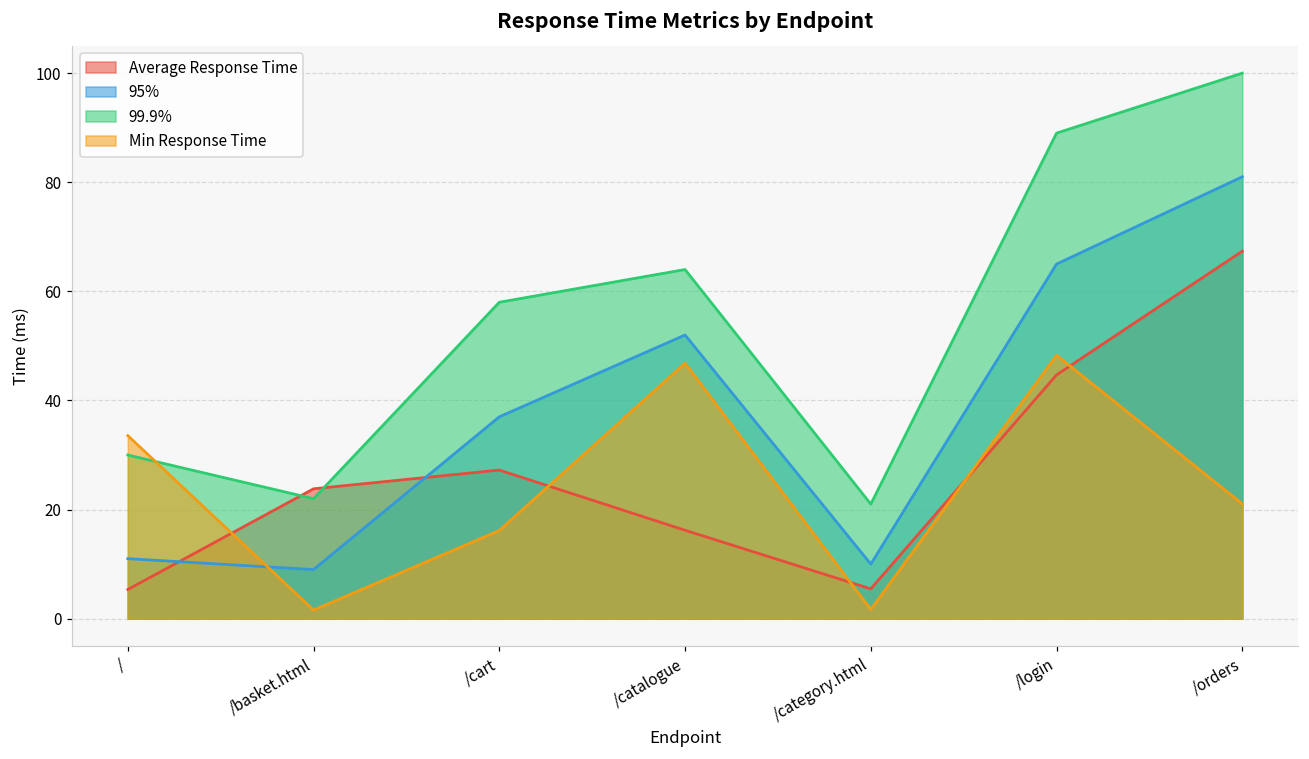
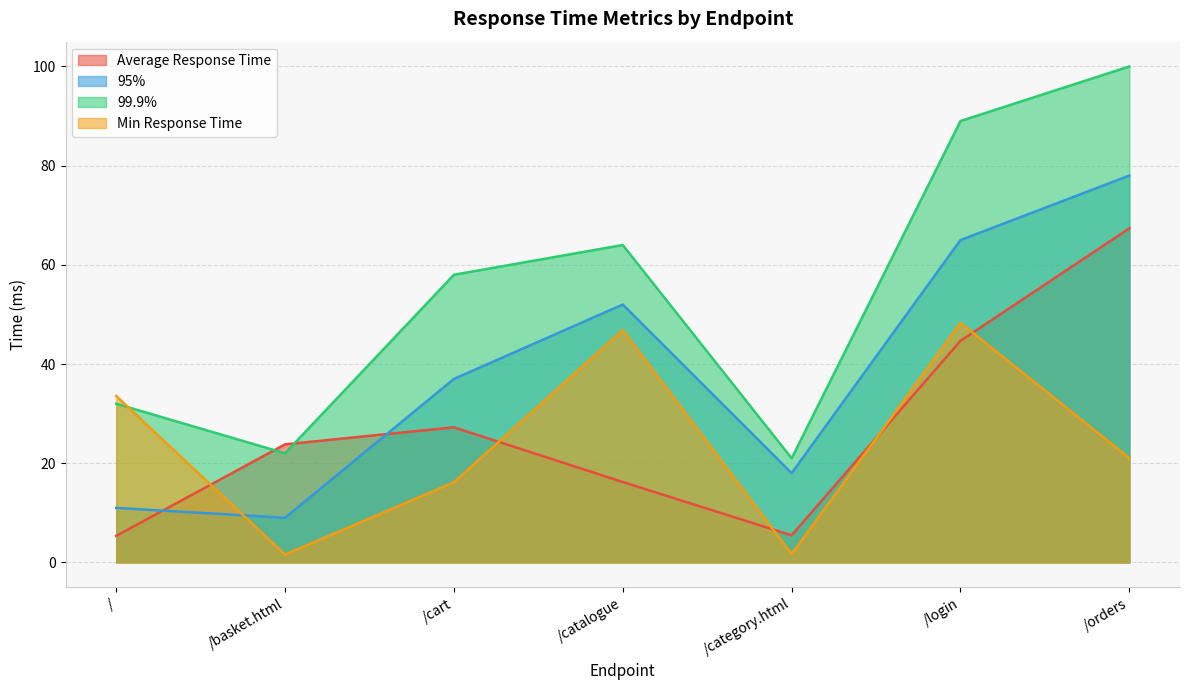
  {
    "Average Response Time": {
      "/": 5,
      "/basket.html": 24,
      "/cart": 27,
      "/catalogue": 16,
      "/category.html": 5,
      "/login": 45,
      "/orders": 67
    },
    "95%": {
      "/": 11,
      "/basket.html": 9,
      "/cart": 37,
      "/catalogue": 52,
-     "/category.html": 10,
+     "/category.html": 18,
      "/login": 65,
-     "/orders": 81
+     "/orders": 78
    },
    "99.9%": {
-     "/": 30,
+     "/": 32,
      "/basket.html": 22,
      "/cart": 58,
      "/catalogue": 64,
      "/category.html": 21,
      "/login": 89,
      "/orders": 100
    },
    "Min Response Time": {
      "/": 34,
      "/basket.html": 2,
      "/cart": 16,
      "/catalogue": 47,
      "/category.html": 2,
      "/login": 48,
      "/orders": 21
    }
  }
